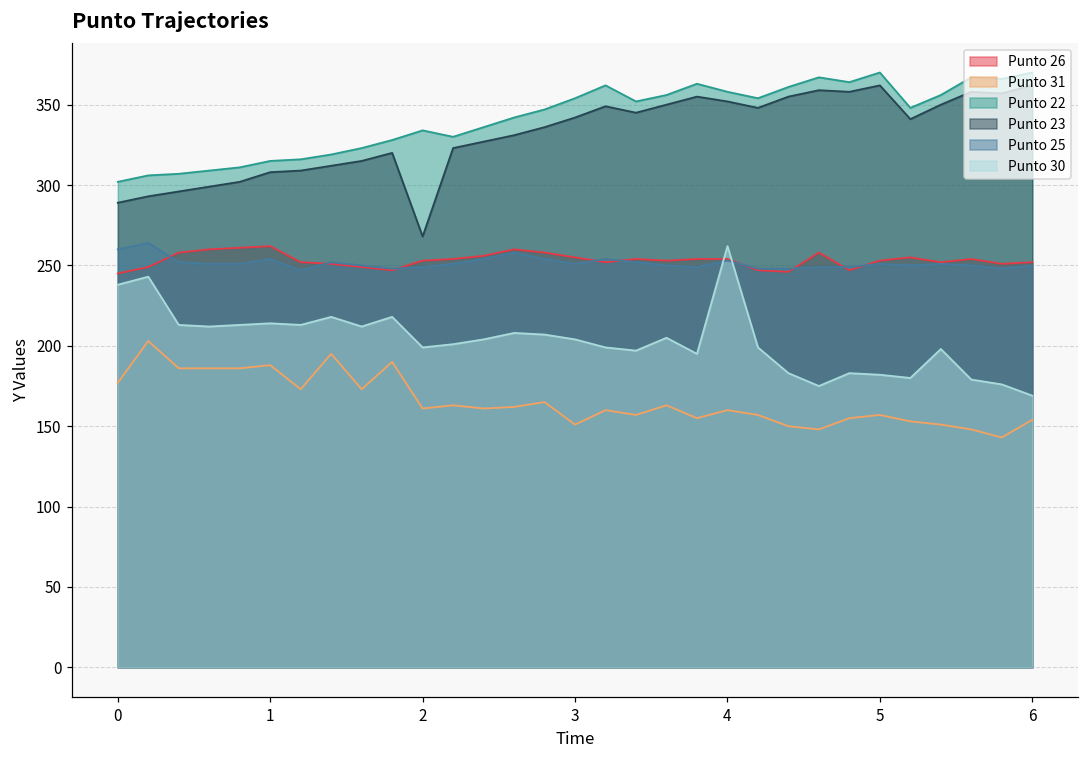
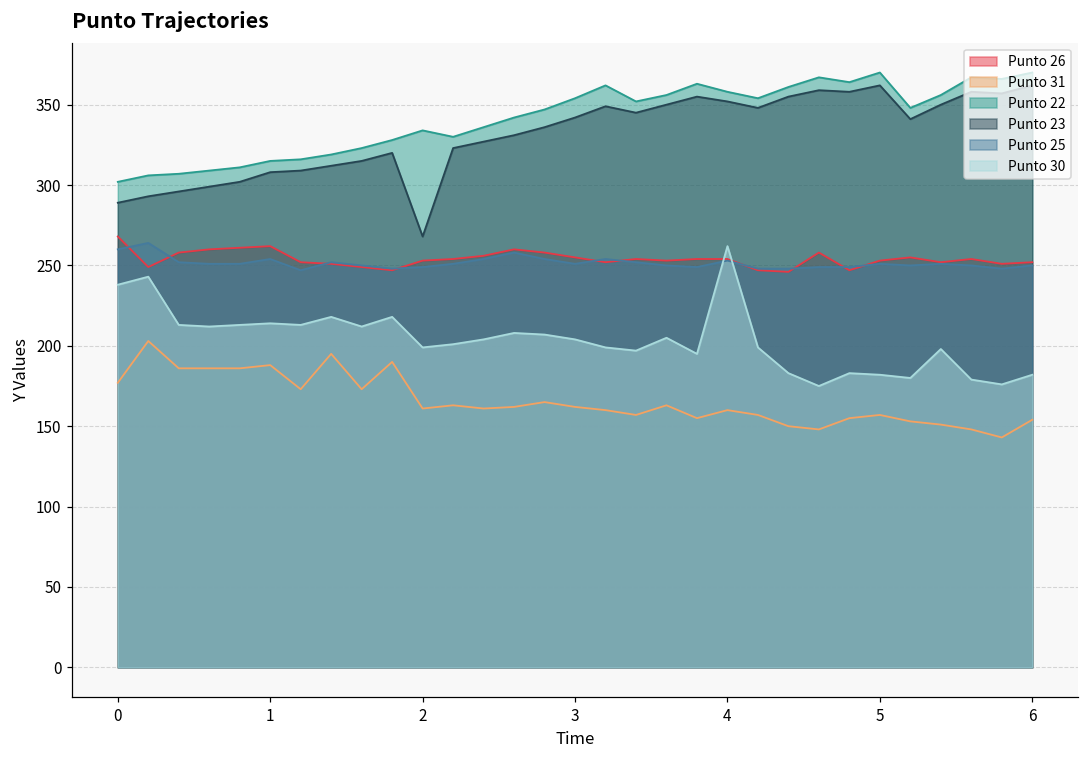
  {
    "Punto 26": {
-     "0": 245,
+     "0": 268,
      "1": 262,
      "2": 253,
      "3": 255,
      "5": 253,
      "6": 252
    },
    "Punto 31": {
      "0": 177,
      "1": 188,
      "2": 161,
-     "3": 151,
+     "3": 162,
      "4": 160,
      "5": 157,
      "6": 154
    },
    "Punto 23": {
      "0": 289,
      "1": 308,
      "2": 268,
      "3": 342,
      "4": 352,
      "5": 362
    },
    "Punto 30": {
      "0": 238,
      "1": 214,
      "2": 199,
      "3": 204,
      "4": 262,
      "5": 182,
-     "6": 169
+     "6": 182
    }
  }
